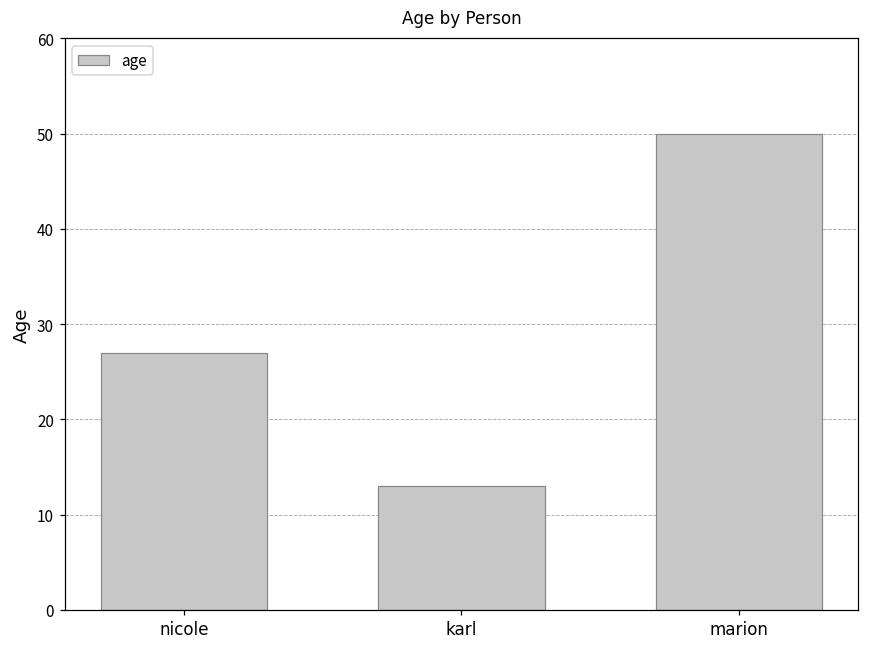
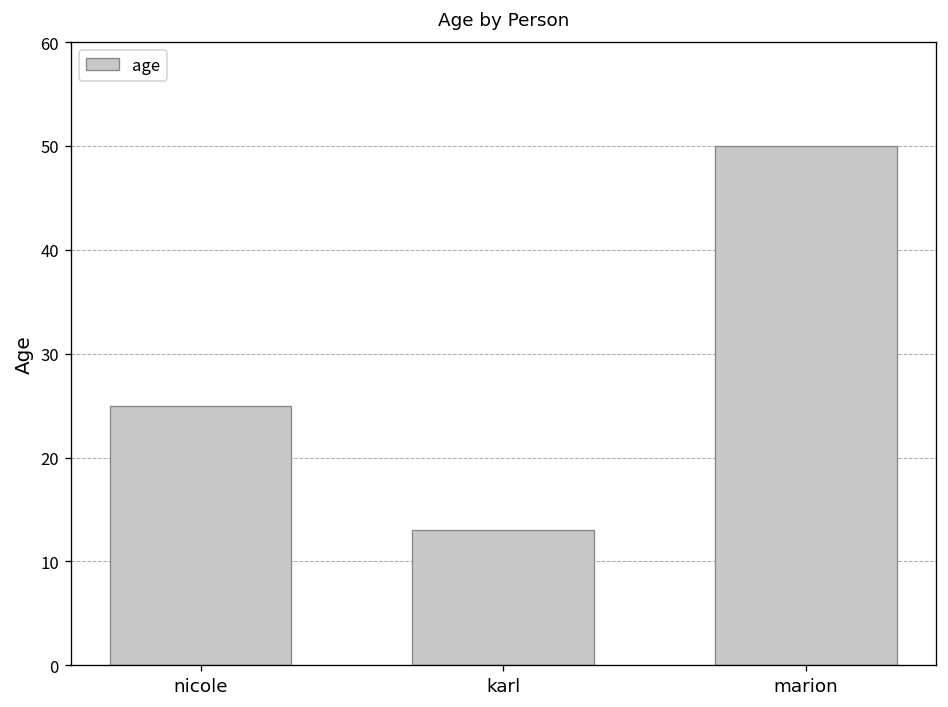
  {
-   "nicole": 27,
+   "nicole": 25,
    "karl": 13,
    "marion": 50
  }
